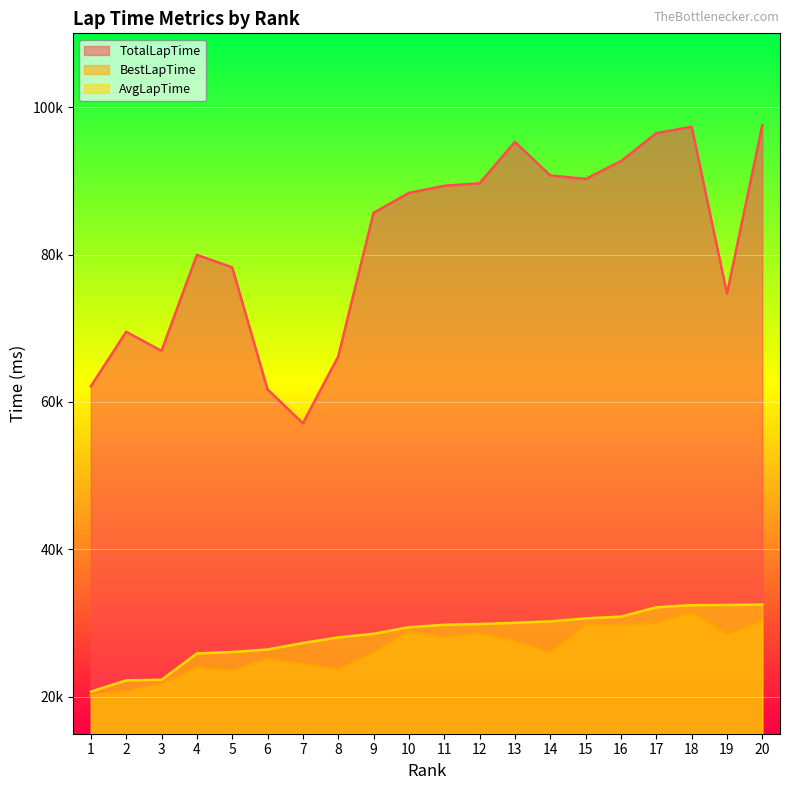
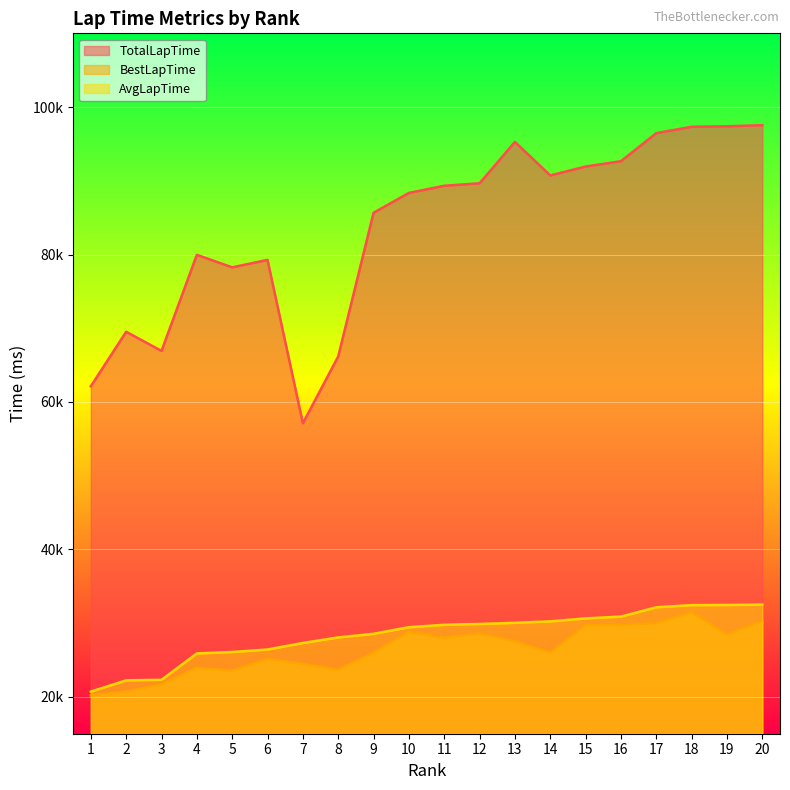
  {
    "TotalLapTime": {
      "1": 62000,
      "2": 70000,
      "3": 67000,
      "4": 80000,
      "5": 78000,
-     "6": 62000,
+     "6": 79000,
      "7": 57000,
      "8": 66000,
      "9": 86000,
      "10": 88000,
      "11": 89000,
      "12": 90000,
      "13": 95000,
      "14": 91000,
-     "15": 90000,
+     "15": 92000,
      "16": 93000,
      "17": 96000,
      "18": 97000,
-     "19": 75000,
+     "19": 97000,
      "20": 98000
    }
  }
